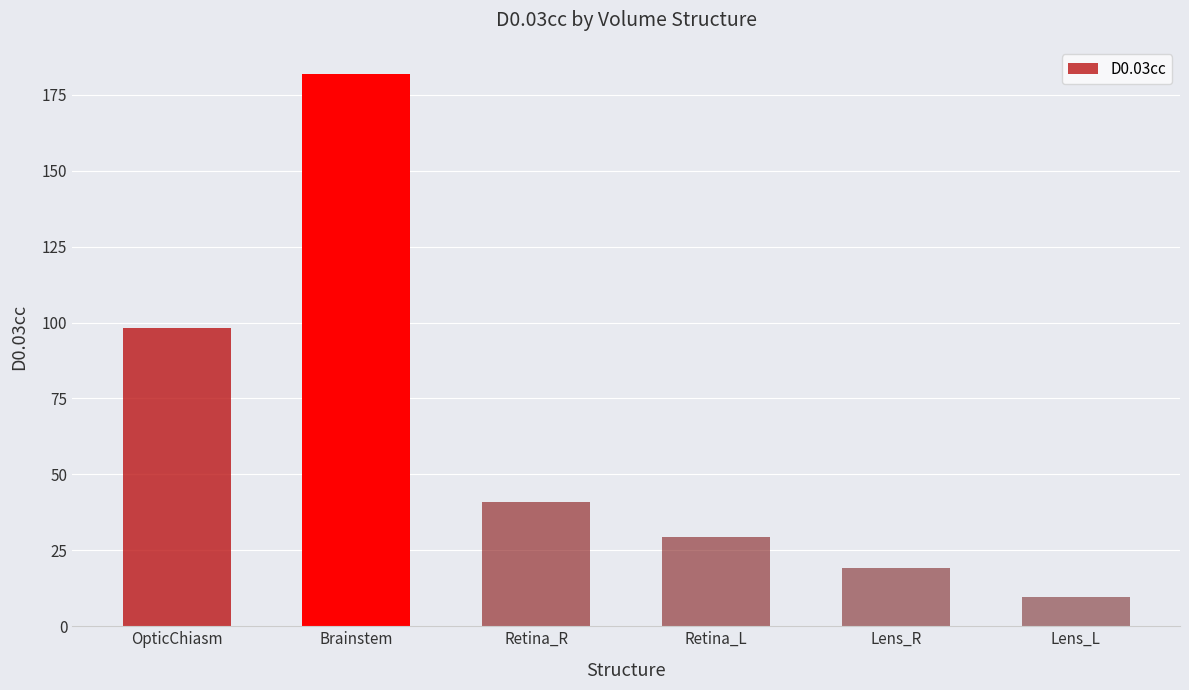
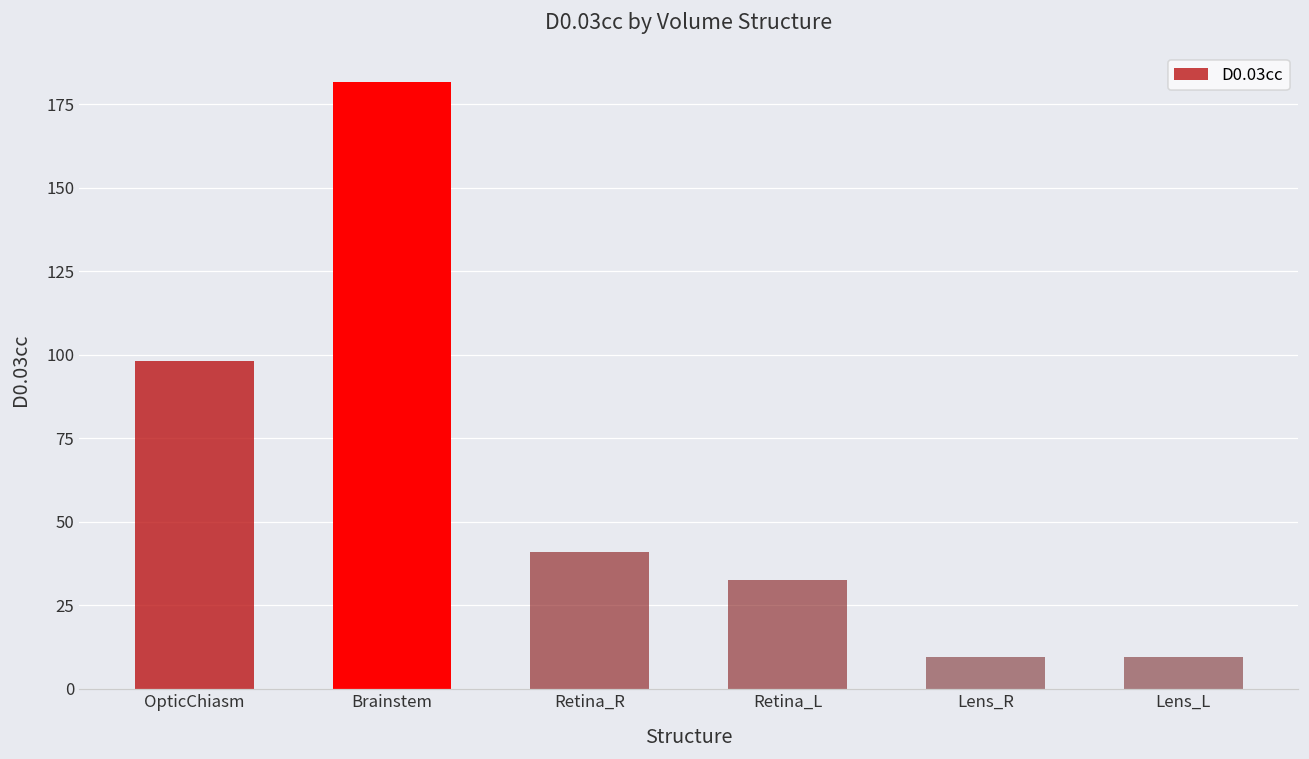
  {
    "OpticChiasm": 98,
    "Brainstem": 182,
    "Retina_R": 41,
-   "Retina_L": 30,
-   "Lens_R": 19,
+   "Retina_L": 33,
+   "Lens_R": 10,
    "Lens_L": 10
  }
